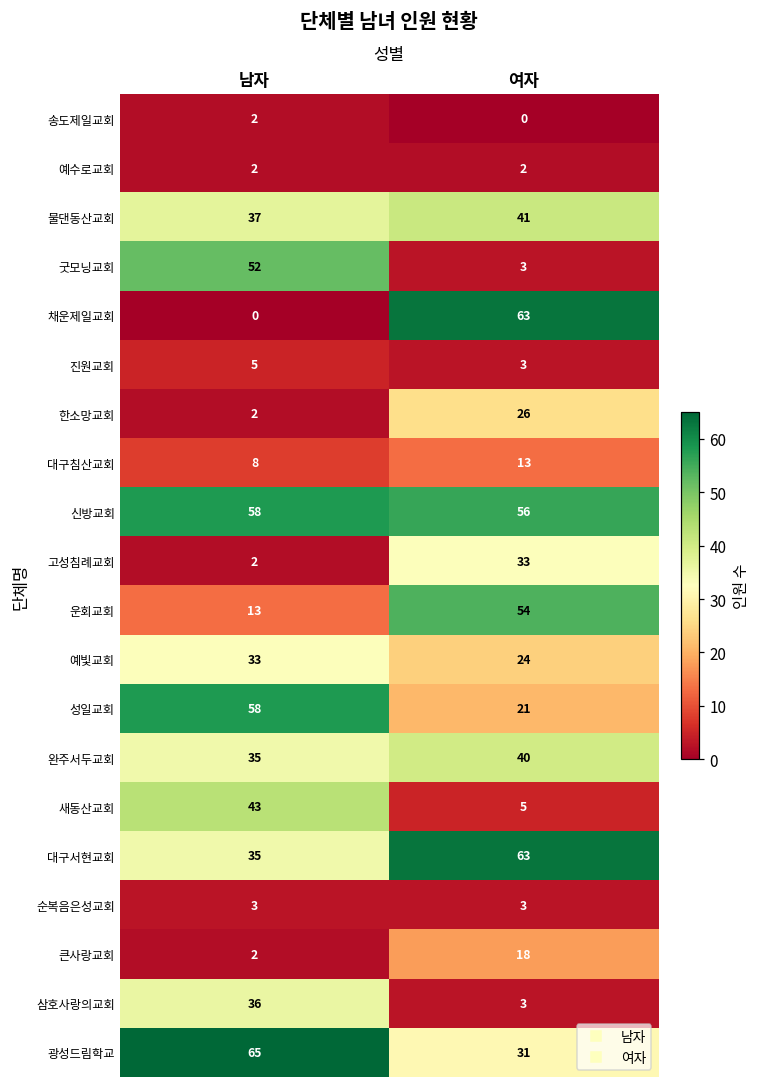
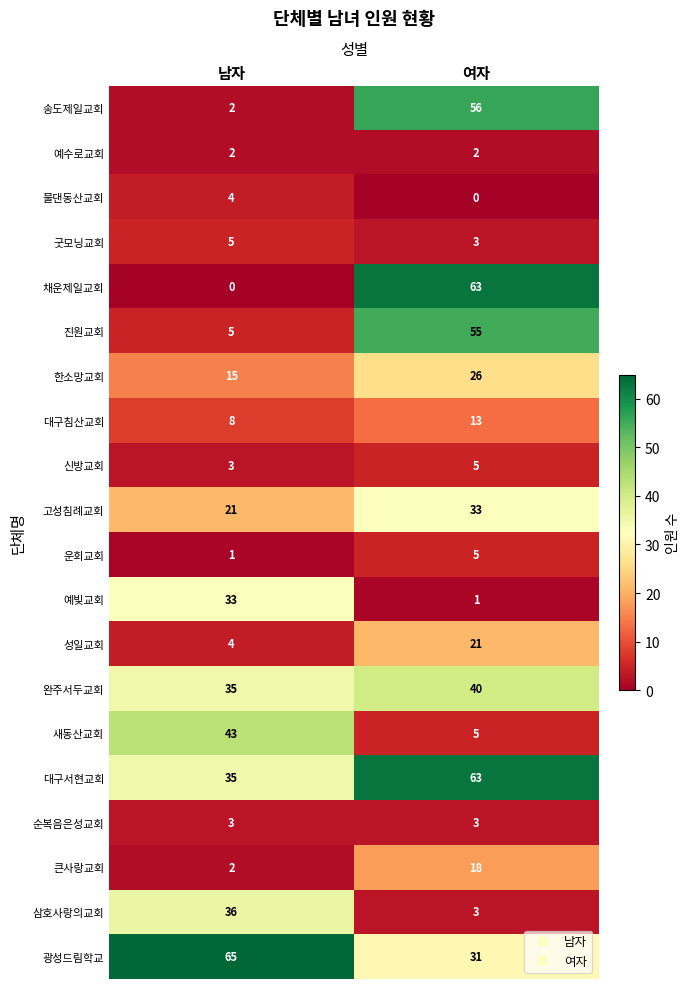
  {
    "송도제일교회": {
      "남자": 2,
-     "여자": 0
+     "여자": 56
    },
    "예수로교회": {
      "남자": 2,
      "여자": 2
    },
    "물댄동산교회": {
-     "남자": 37,
-     "여자": 41
+     "남자": 4,
+     "여자": 0
    },
    "굿모닝교회": {
-     "남자": 52,
+     "남자": 5,
      "여자": 3
    },
    "채운제일교회": {
      "남자": 0,
      "여자": 63
    },
    "진원교회": {
      "남자": 5,
-     "여자": 3
+     "여자": 55
    },
    "한소망교회": {
-     "남자": 2,
+     "남자": 15,
      "여자": 26
    },
    "대구침산교회": {
      "남자": 8,
      "여자": 13
    },
    "신방교회": {
-     "남자": 58,
-     "여자": 56
+     "남자": 3,
+     "여자": 5
    },
    "고성침례교회": {
-     "남자": 2,
+     "남자": 21,
      "여자": 33
    },
    "운회교회": {
-     "남자": 13,
-     "여자": 54
+     "남자": 1,
+     "여자": 5
    },
    "예빛교회": {
      "남자": 33,
-     "여자": 24
+     "여자": 1
    },
    "성일교회": {
-     "남자": 58,
+     "남자": 4,
      "여자": 21
    },
    "완주서두교회": {
      "남자": 35,
      "여자": 40
    },
    "새동산교회": {
      "남자": 43,
      "여자": 5
    },
    "대구서현교회": {
      "남자": 35,
      "여자": 63
    },
    "순복음은성교회": {
      "남자": 3,
      "여자": 3
    },
    "큰사랑교회": {
      "남자": 2,
      "여자": 18
    },
    "삼호사랑의교회": {
      "남자": 36,
      "여자": 3
    },
    "광성드림학교": {
      "남자": 65,
      "여자": 31
    }
  }
